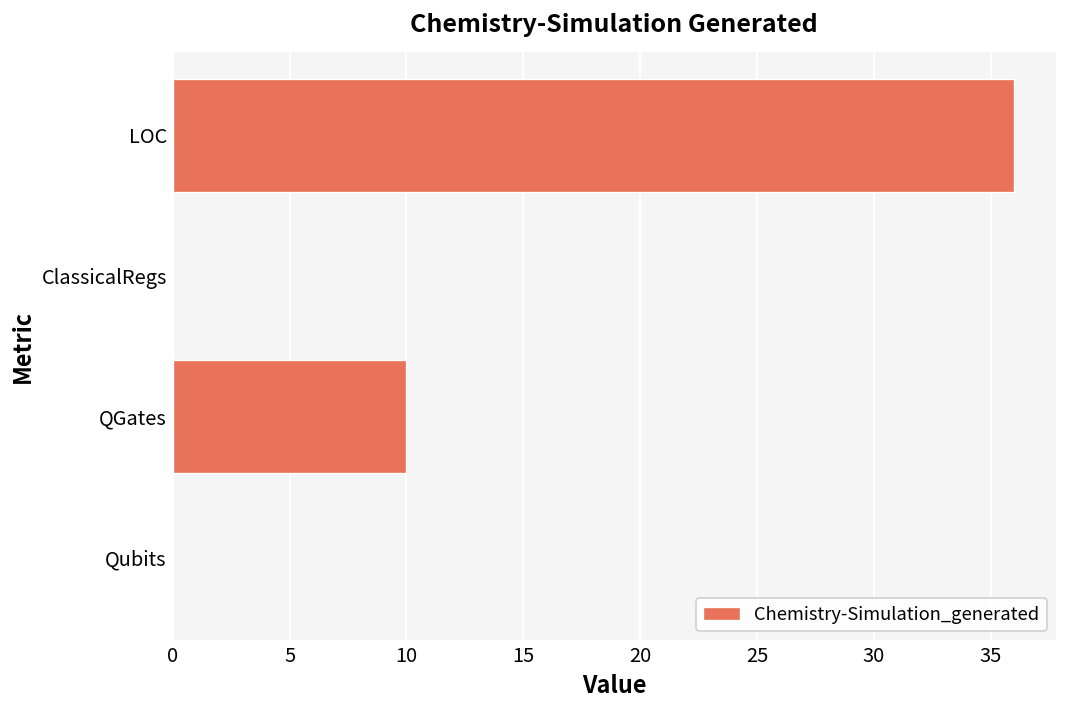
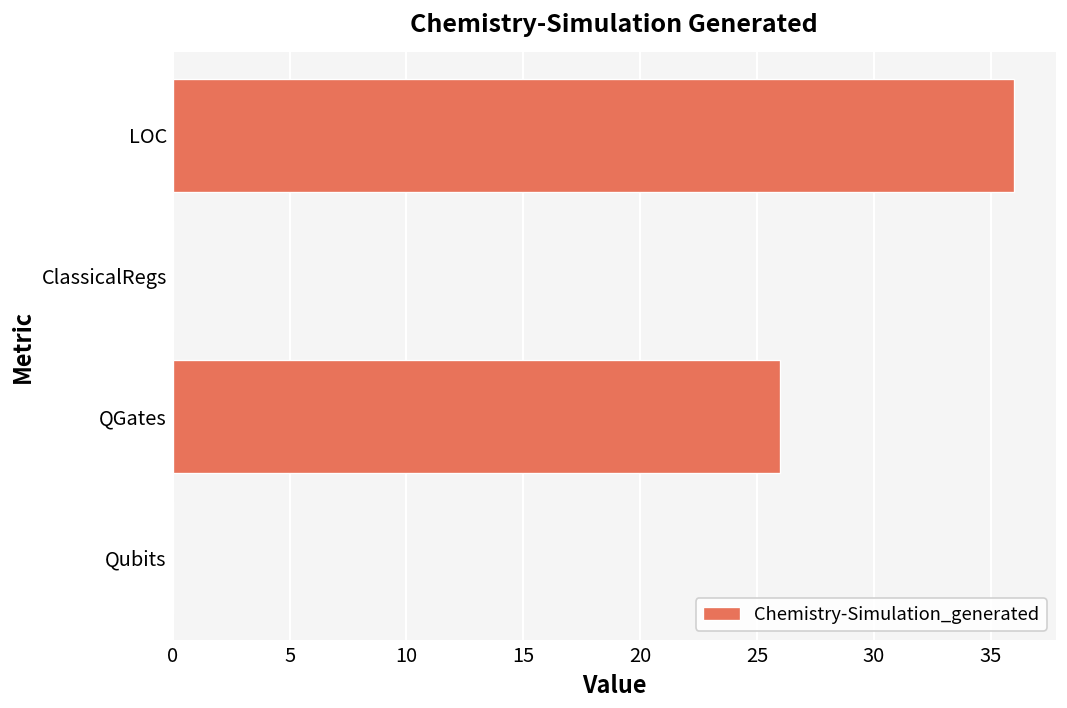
  {
    "LOC": 36,
    "ClassicalRegs": 0,
-   "QGates": 10,
+   "QGates": 26,
    "Qubits": 0
  }
